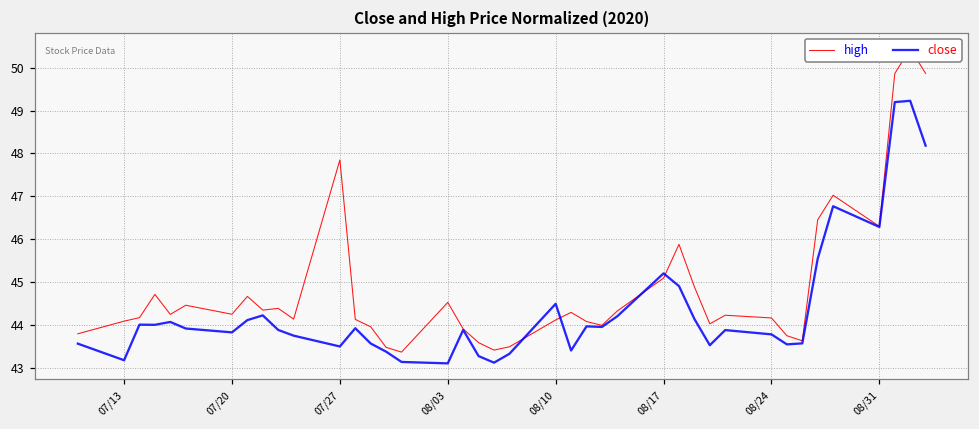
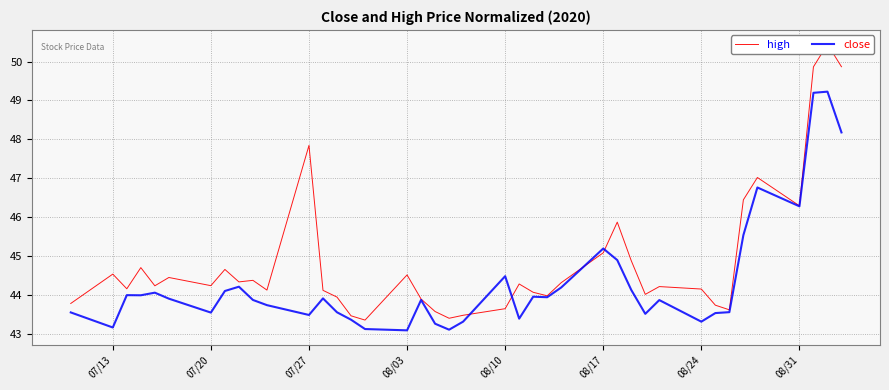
  {
    "high": {
-     "07/13": 44.1,
+     "07/13": 44.5,
      "07/20": 44.2,
      "07/27": 47.8,
      "08/03": 44.5,
-     "08/10": 44.1,
+     "08/10": 43.7,
      "08/17": 45.1,
      "08/24": 44.2
    },
    "close": {
      "07/13": 43.2,
-     "07/20": 43.8,
+     "07/20": 43.6,
      "07/27": 43.5,
      "08/03": 43.1,
      "08/10": 44.5,
      "08/17": 45.2,
-     "08/24": 43.8
+     "08/24": 43.3
    }
  }
